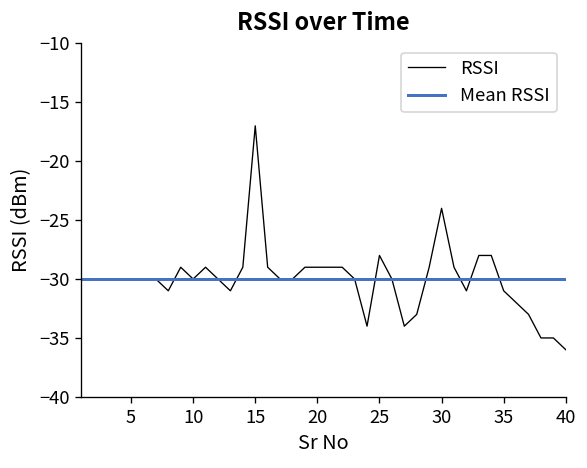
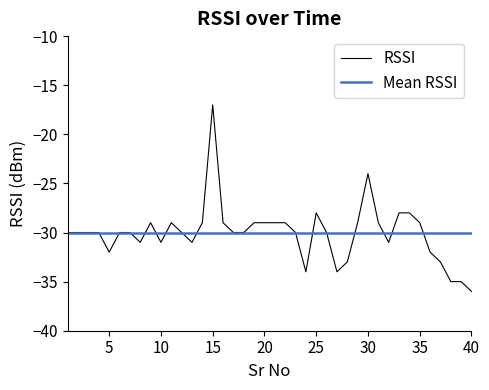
  {
-   "5": -30,
-   "10": -30,
+   "5": -32,
+   "10": -31,
    "15": -17,
    "20": -29,
    "25": -28,
    "30": -24,
-   "35": -31,
+   "35": -29,
    "40": -36
  }
